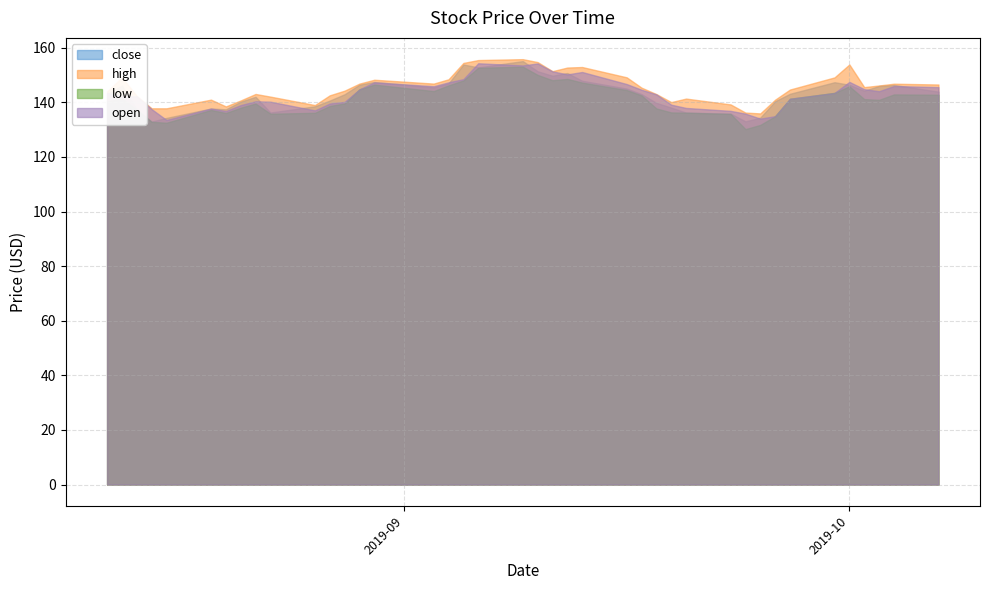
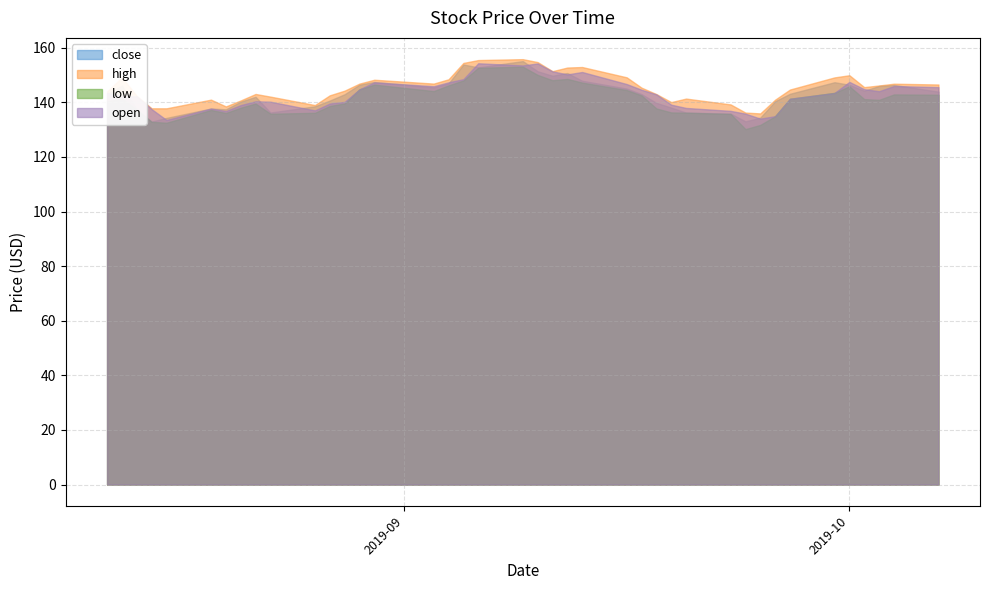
  {
    "high": {
-     "2019-10": 154
+     "2019-10": 150
    },
    "open": {
      "2019-10": 147
    }
  }
